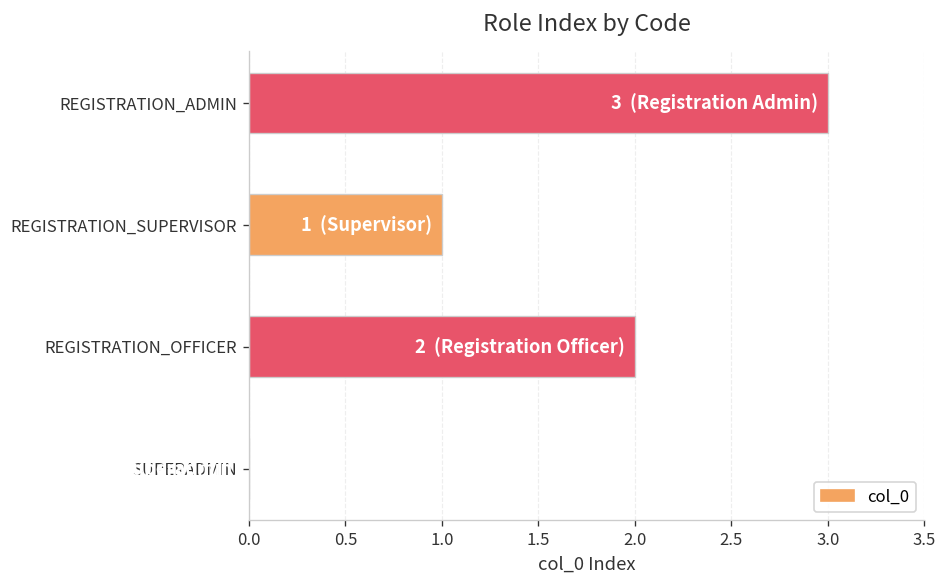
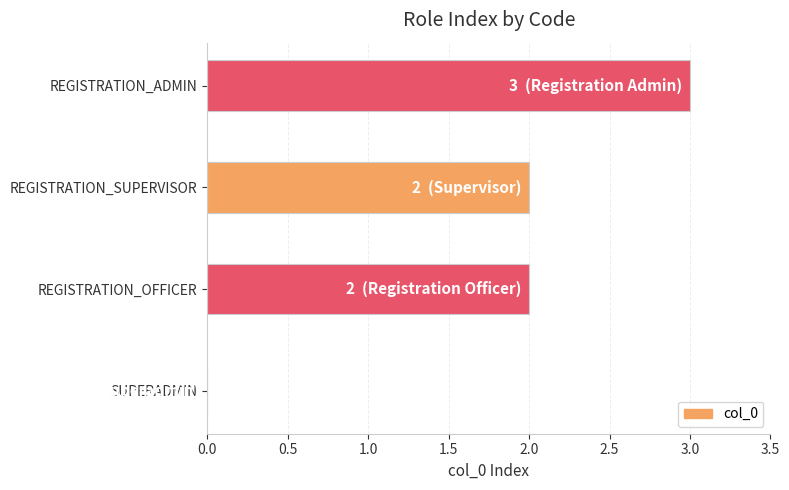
  {
    "REGISTRATION_ADMIN": 3,
-   "REGISTRATION_SUPERVISOR": 1,
+   "REGISTRATION_SUPERVISOR": 2,
    "REGISTRATION_OFFICER": 2
  }
